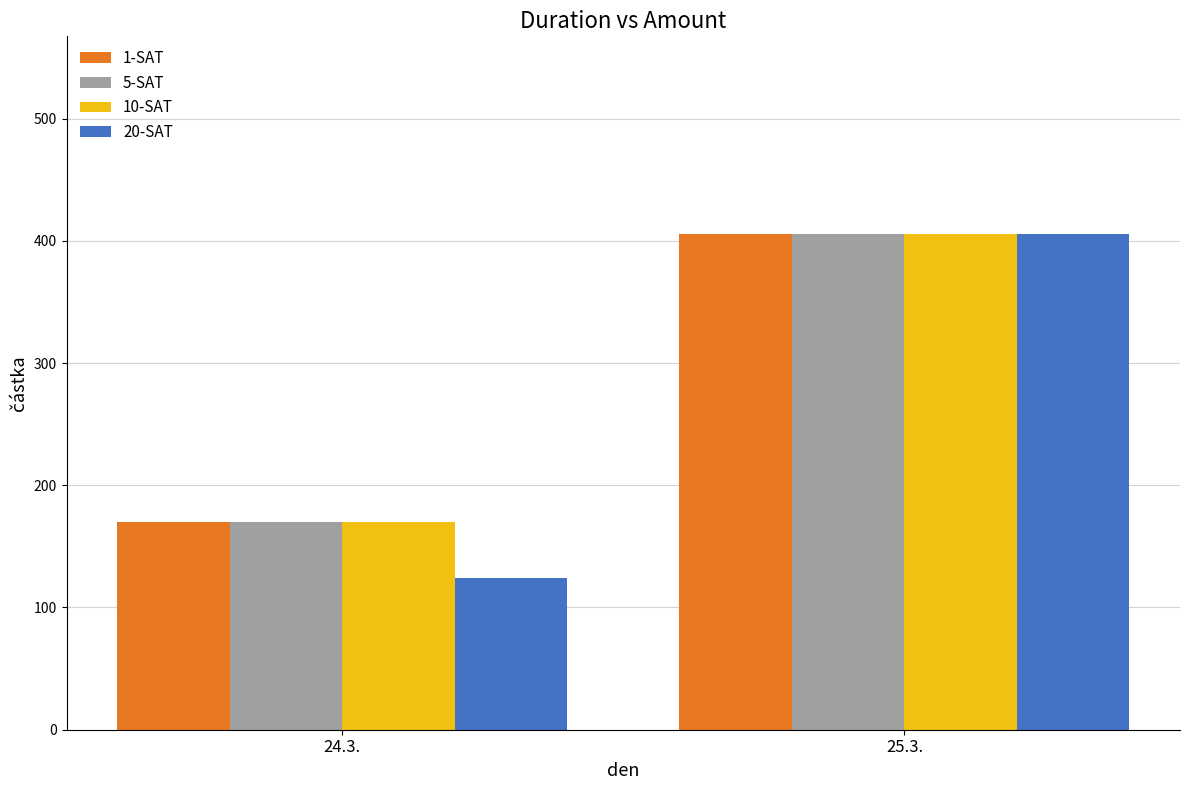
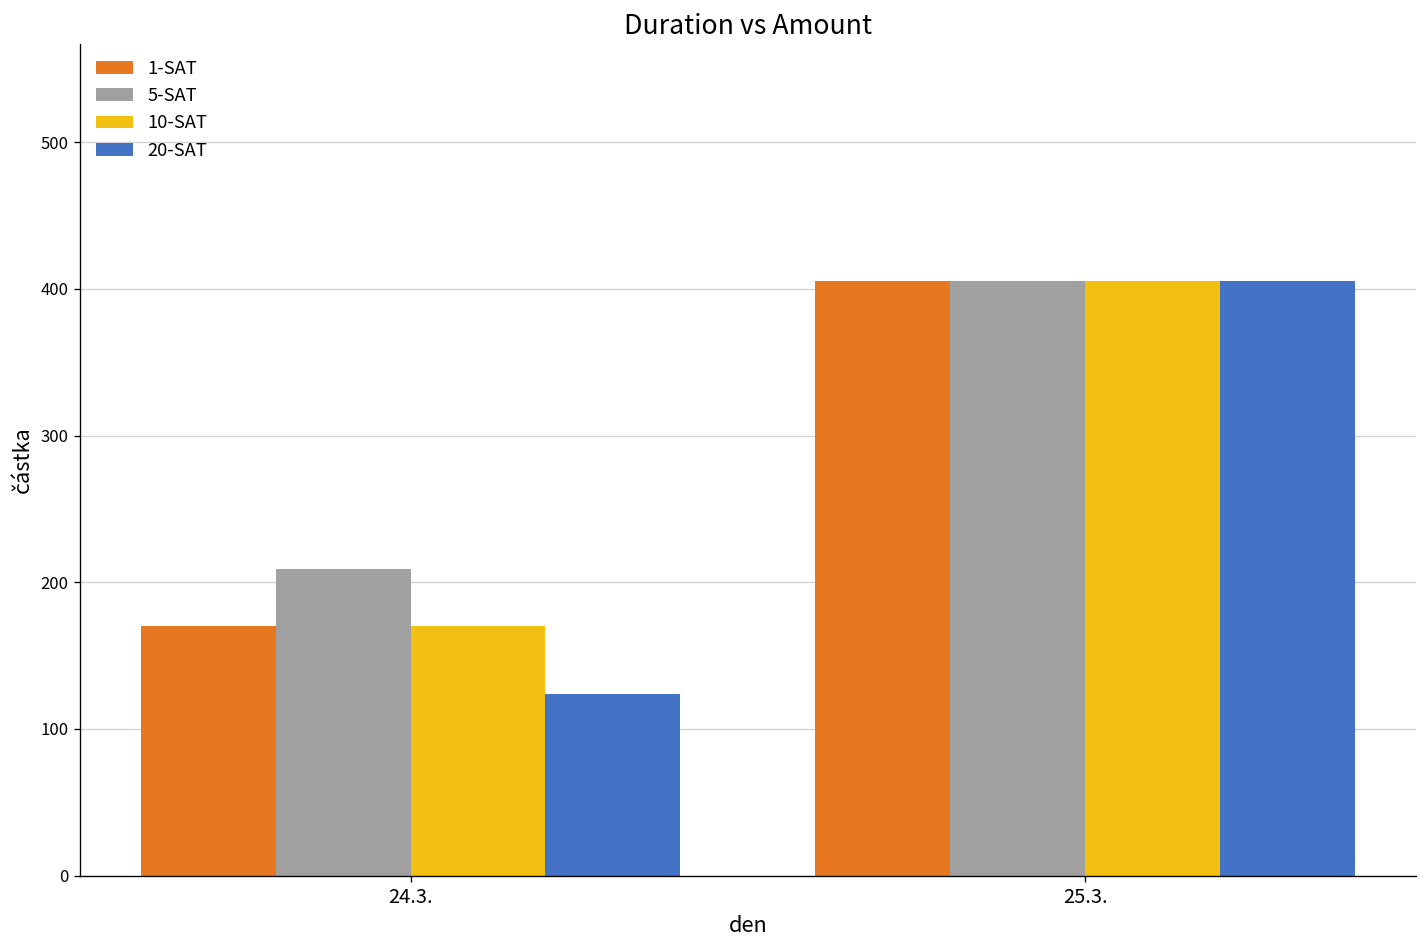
  {
    "1-SAT": {
      "24.3.": 170,
      "25.3.": 405
    },
    "5-SAT": {
-     "24.3.": 170,
+     "24.3.": 209,
      "25.3.": 405
    },
    "10-SAT": {
      "24.3.": 170,
      "25.3.": 405
    },
    "20-SAT": {
      "24.3.": 124,
      "25.3.": 405
    }
  }
